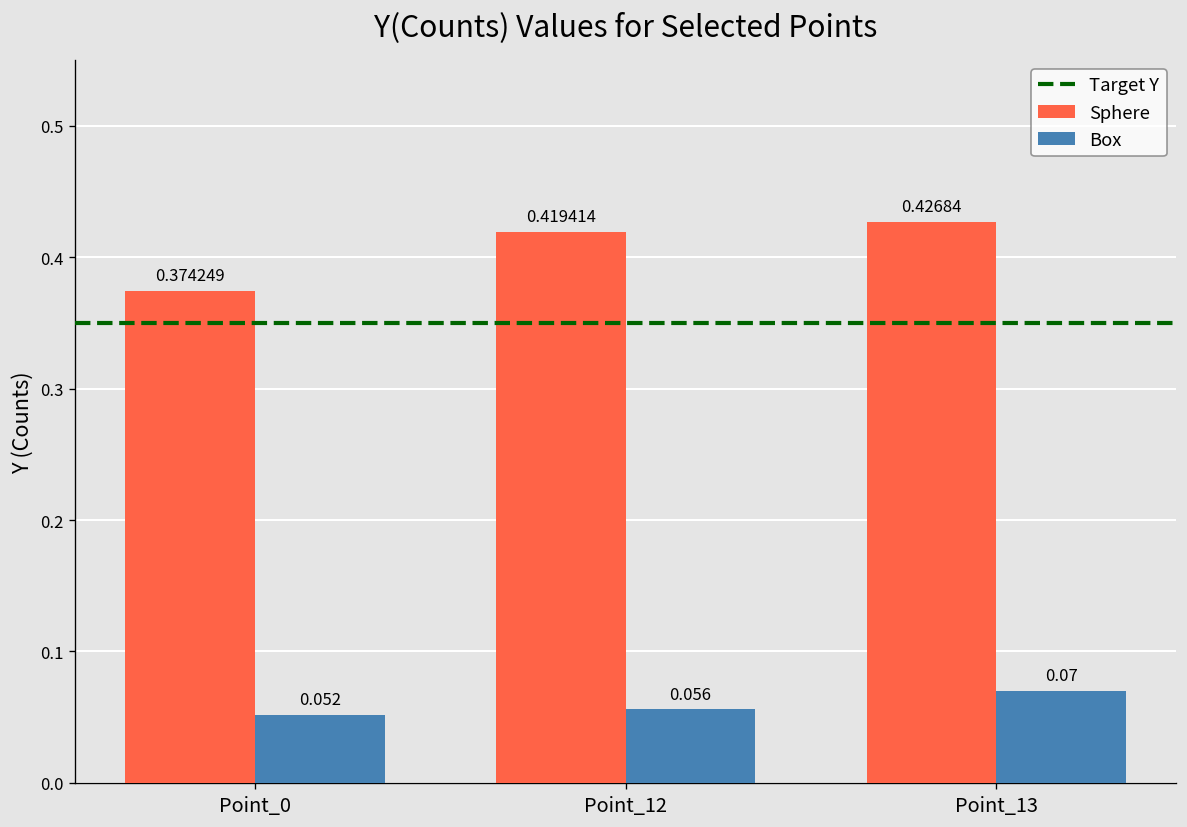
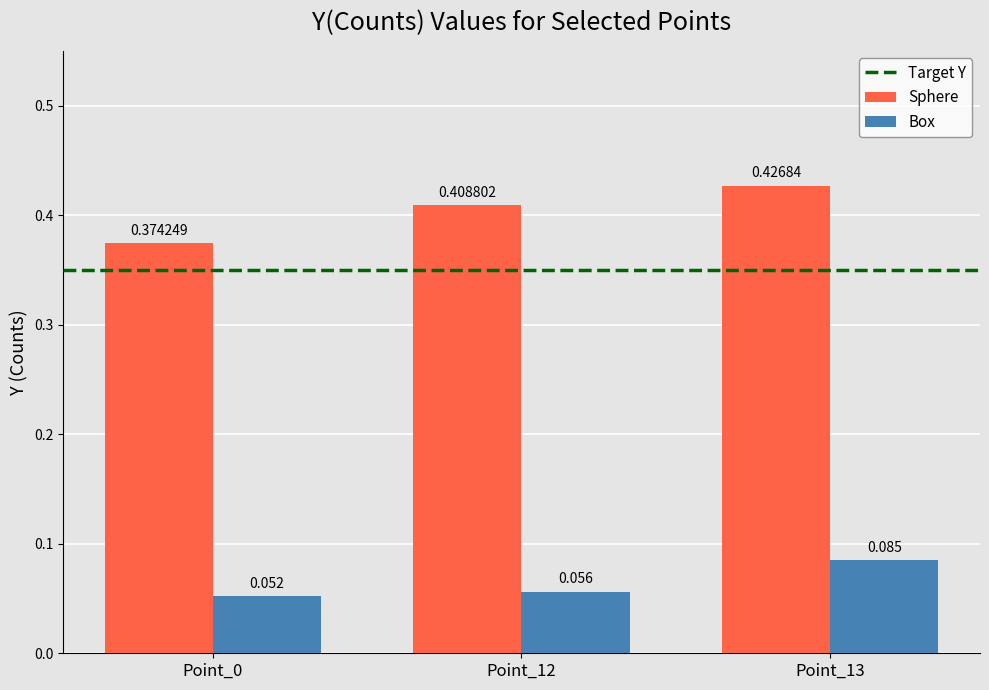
  {
    "Sphere": {
      "Point_0": 0.374249,
-     "Point_12": 0.419414,
+     "Point_12": 0.408802,
      "Point_13": 0.42684
    },
    "Box": {
      "Point_0": 0.052,
      "Point_12": 0.056,
-     "Point_13": 0.07
+     "Point_13": 0.085
    }
  }
